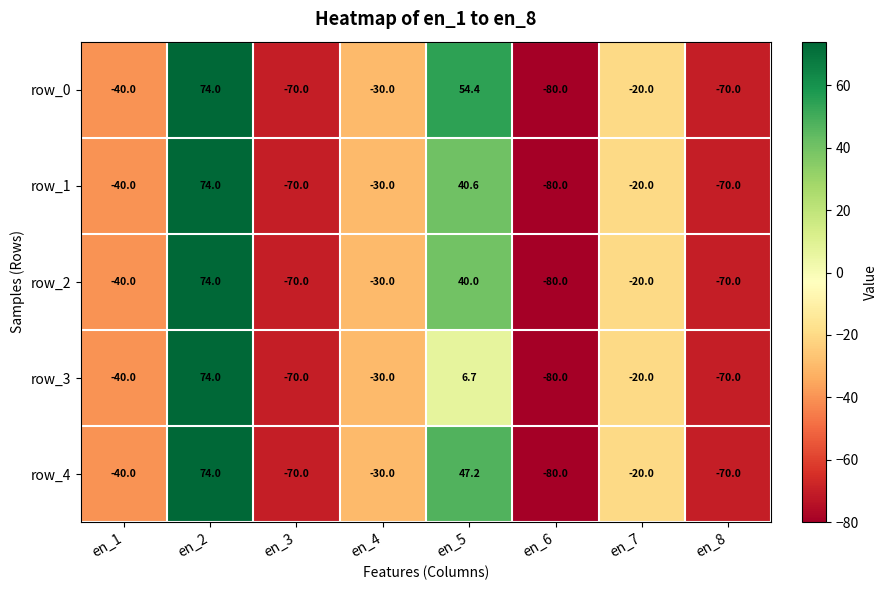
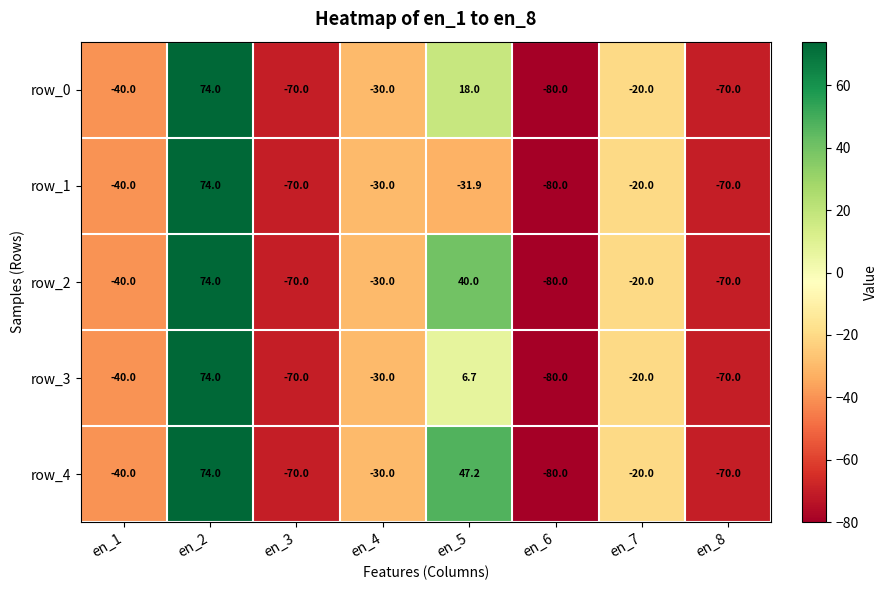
  {
    "row_0": {
      "en_1": -40.0,
      "en_2": 74.0,
      "en_3": -70.0,
      "en_4": -30.0,
-     "en_5": 54.4,
+     "en_5": 18.0,
      "en_6": -80.0,
      "en_7": -20.0,
      "en_8": -70.0
    },
    "row_1": {
      "en_1": -40.0,
      "en_2": 74.0,
      "en_3": -70.0,
      "en_4": -30.0,
-     "en_5": 40.6,
+     "en_5": -31.9,
      "en_6": -80.0,
      "en_7": -20.0,
      "en_8": -70.0
    },
    "row_2": {
      "en_1": -40.0,
      "en_2": 74.0,
      "en_3": -70.0,
      "en_4": -30.0,
      "en_5": 40.0,
      "en_6": -80.0,
      "en_7": -20.0,
      "en_8": -70.0
    },
    "row_3": {
      "en_1": -40.0,
      "en_2": 74.0,
      "en_3": -70.0,
      "en_4": -30.0,
      "en_5": 6.7,
      "en_6": -80.0,
      "en_7": -20.0,
      "en_8": -70.0
    },
    "row_4": {
      "en_1": -40.0,
      "en_2": 74.0,
      "en_3": -70.0,
      "en_4": -30.0,
      "en_5": 47.2,
      "en_6": -80.0,
      "en_7": -20.0,
      "en_8": -70.0
    }
  }
